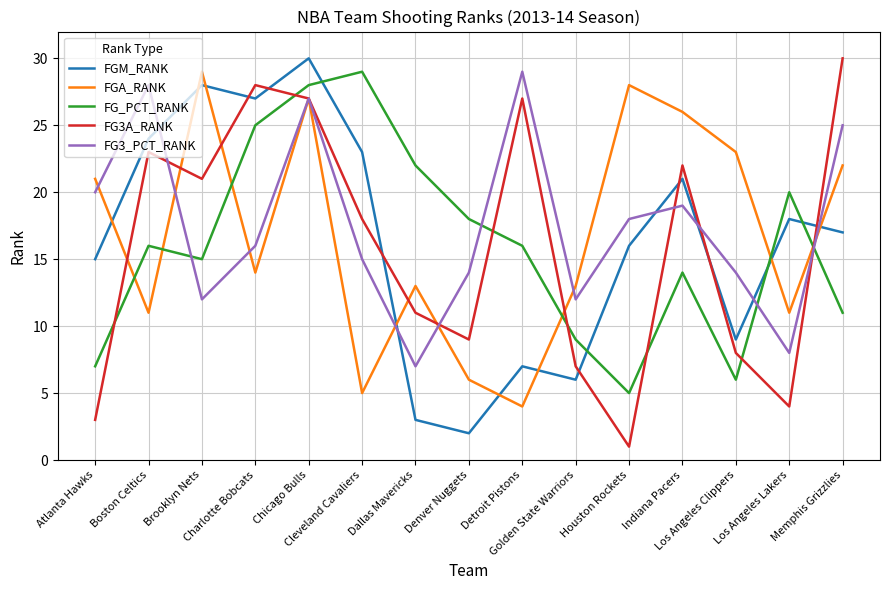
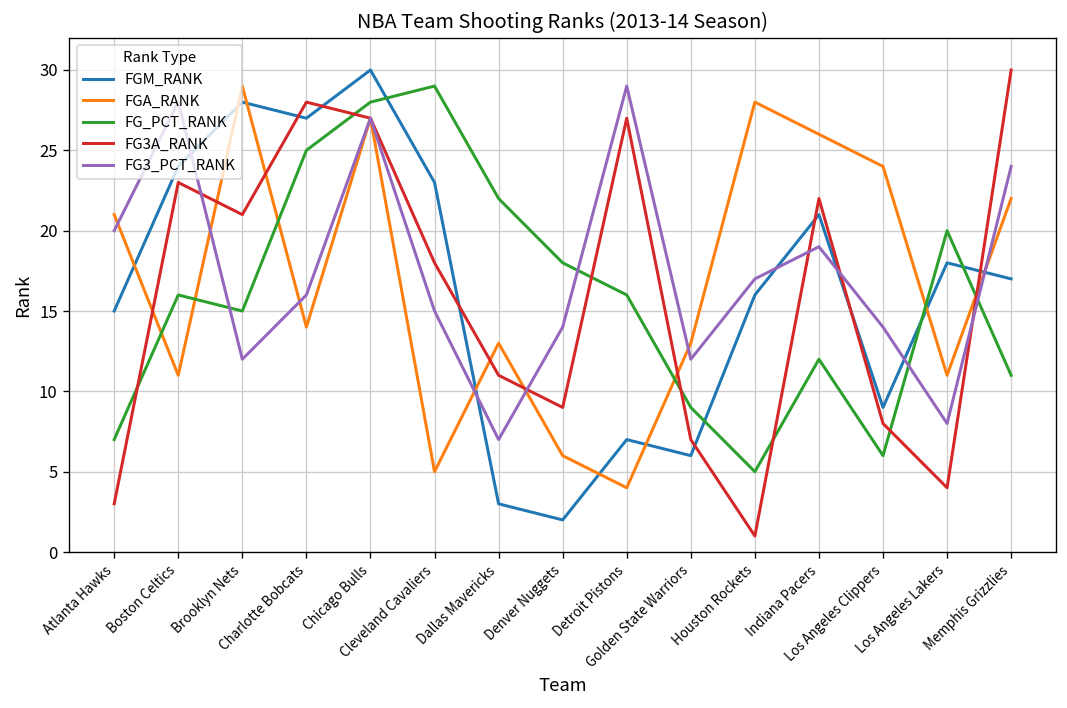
  {
    "FGM_RANK": {
      "Atlanta Hawks": 15,
      "Brooklyn Nets": 28,
      "Charlotte Bobcats": 27,
      "Chicago Bulls": 30,
      "Cleveland Cavaliers": 23,
      "Dallas Mavericks": 3,
      "Denver Nuggets": 2,
      "Detroit Pistons": 7,
      "Golden State Warriors": 6,
      "Houston Rockets": 16,
      "Indiana Pacers": 21,
      "Los Angeles Clippers": 9,
      "Los Angeles Lakers": 18,
      "Memphis Grizzlies": 17
    },
    "FGA_RANK": {
      "Atlanta Hawks": 21,
      "Boston Celtics": 11,
      "Brooklyn Nets": 29,
      "Charlotte Bobcats": 14,
      "Cleveland Cavaliers": 5,
      "Dallas Mavericks": 13,
      "Denver Nuggets": 6,
      "Detroit Pistons": 4,
      "Golden State Warriors": 13,
      "Houston Rockets": 28,
      "Indiana Pacers": 26,
-     "Los Angeles Clippers": 23,
+     "Los Angeles Clippers": 24,
      "Los Angeles Lakers": 11,
      "Memphis Grizzlies": 22
    },
    "FG_PCT_RANK": {
      "Atlanta Hawks": 7,
      "Boston Celtics": 16,
      "Brooklyn Nets": 15,
      "Charlotte Bobcats": 25,
      "Chicago Bulls": 28,
      "Cleveland Cavaliers": 29,
      "Dallas Mavericks": 22,
      "Denver Nuggets": 18,
      "Detroit Pistons": 16,
      "Golden State Warriors": 9,
      "Houston Rockets": 5,
-     "Indiana Pacers": 14,
+     "Indiana Pacers": 12,
      "Los Angeles Clippers": 6,
      "Los Angeles Lakers": 20,
      "Memphis Grizzlies": 11
    },
    "FG3A_RANK": {
      "Atlanta Hawks": 3,
      "Brooklyn Nets": 21,
      "Charlotte Bobcats": 28,
      "Cleveland Cavaliers": 18,
      "Dallas Mavericks": 11,
      "Denver Nuggets": 9,
      "Detroit Pistons": 27,
      "Golden State Warriors": 7,
      "Houston Rockets": 1,
      "Indiana Pacers": 22,
      "Los Angeles Clippers": 8,
      "Los Angeles Lakers": 4,
      "Memphis Grizzlies": 30
    },
    "FG3_PCT_RANK": {
      "Atlanta Hawks": 20,
      "Brooklyn Nets": 12,
      "Charlotte Bobcats": 16,
      "Cleveland Cavaliers": 15,
      "Dallas Mavericks": 7,
      "Denver Nuggets": 14,
      "Detroit Pistons": 29,
      "Golden State Warriors": 12,
-     "Houston Rockets": 18,
+     "Houston Rockets": 17,
      "Indiana Pacers": 19,
      "Los Angeles Clippers": 14,
      "Los Angeles Lakers": 8,
-     "Memphis Grizzlies": 25
+     "Memphis Grizzlies": 24
    }
  }
